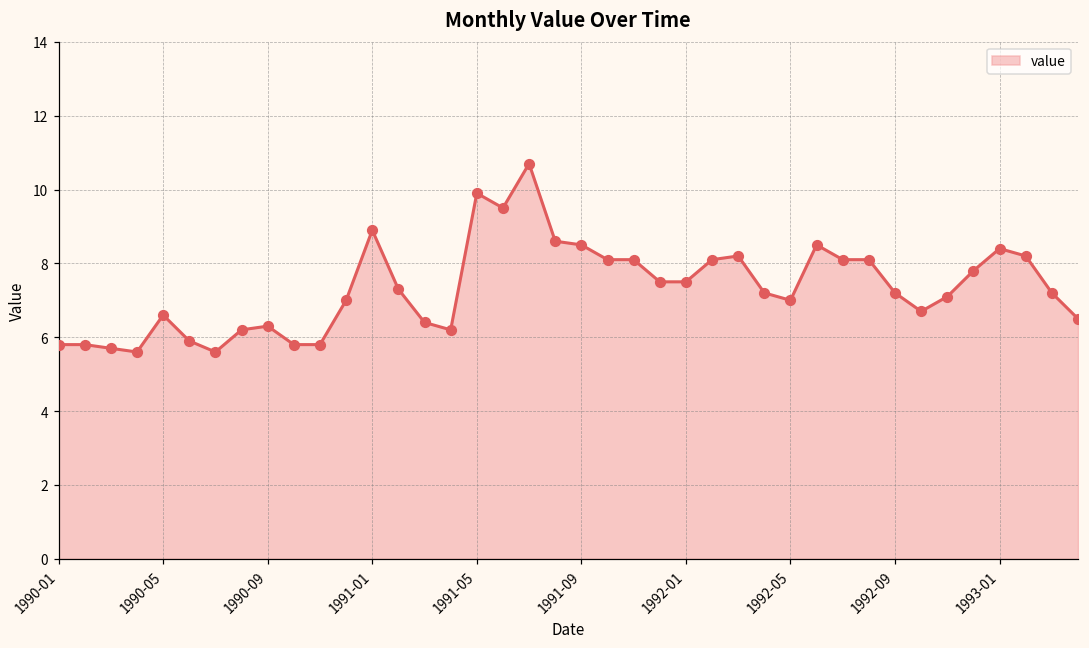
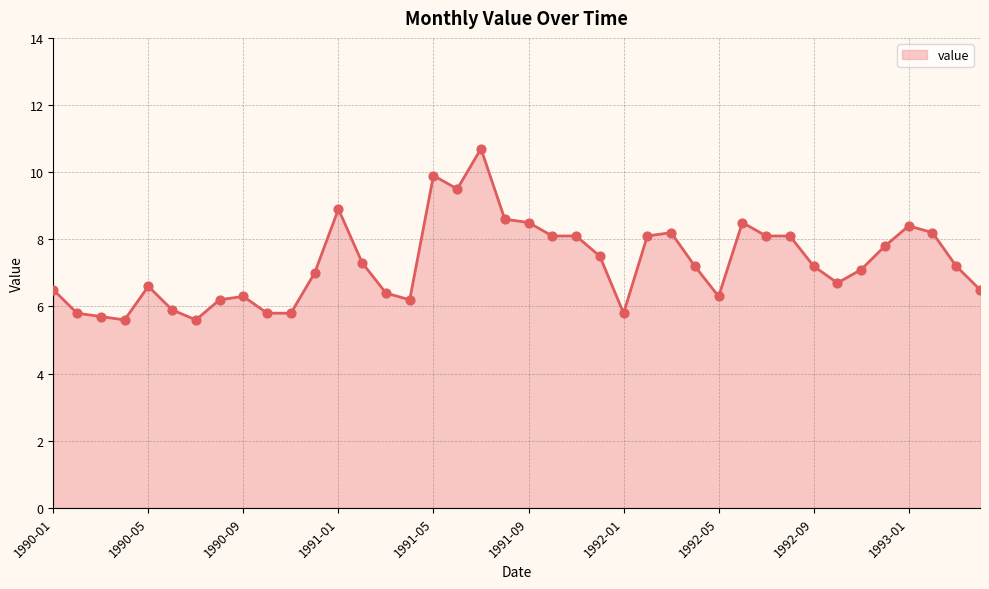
  {
-   "1990-01": 5.8,
+   "1990-01": 6.5,
    "1990-05": 6.6,
    "1990-09": 6.3,
    "1991-01": 8.9,
    "1991-05": 9.9,
    "1991-09": 8.5,
-   "1992-01": 7.5,
-   "1992-05": 7.0,
+   "1992-01": 5.8,
+   "1992-05": 6.3,
    "1992-09": 7.2,
    "1993-01": 8.4
  }
